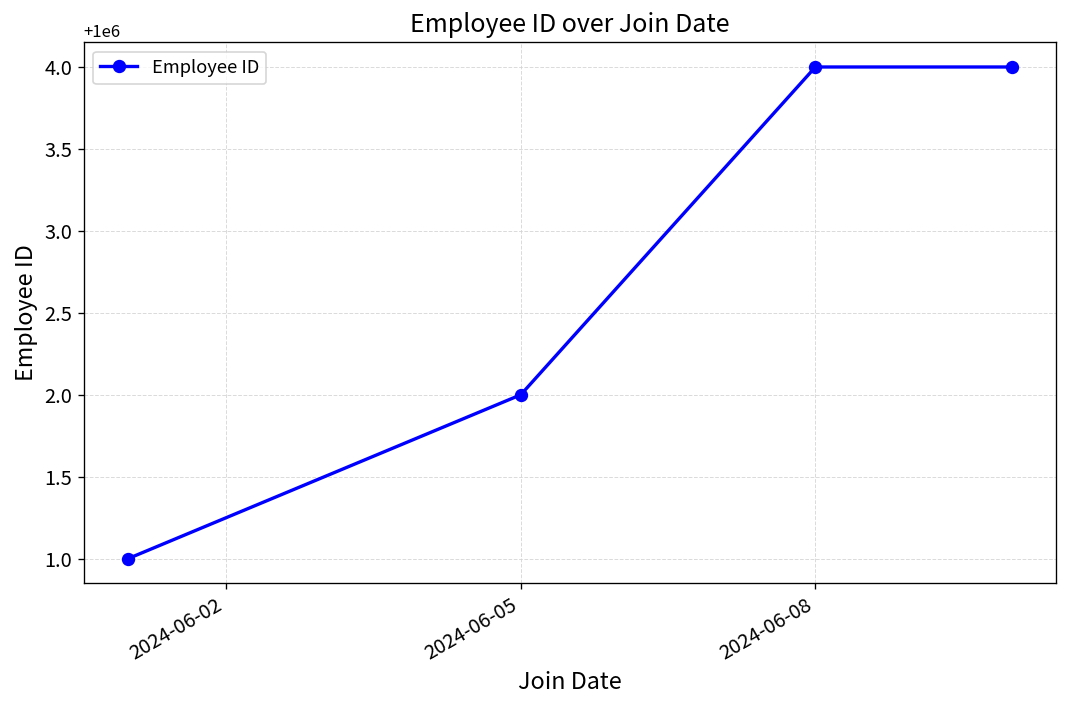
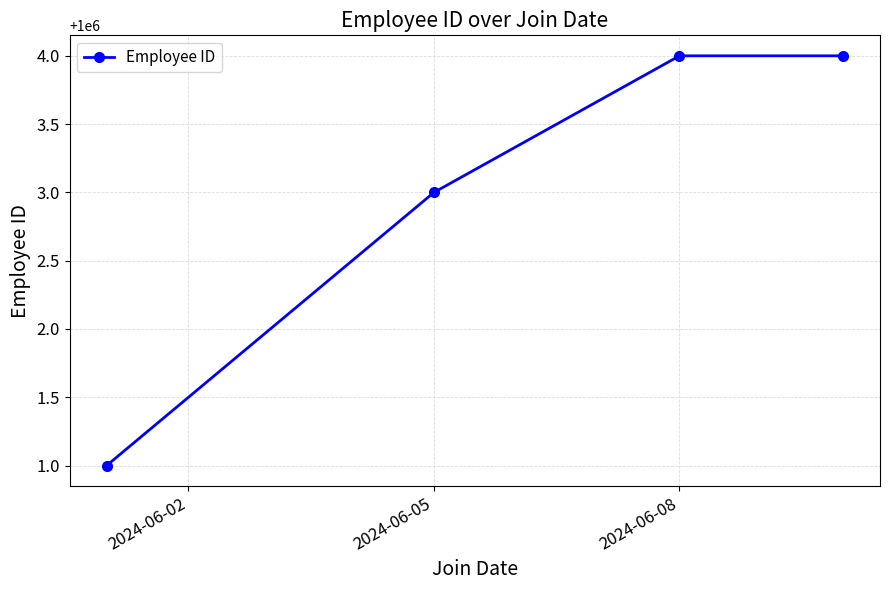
  {
-   "2024-06-05": 1000002,
+   "2024-06-05": 1000003,
    "2024-06-08": 1000004
  }
